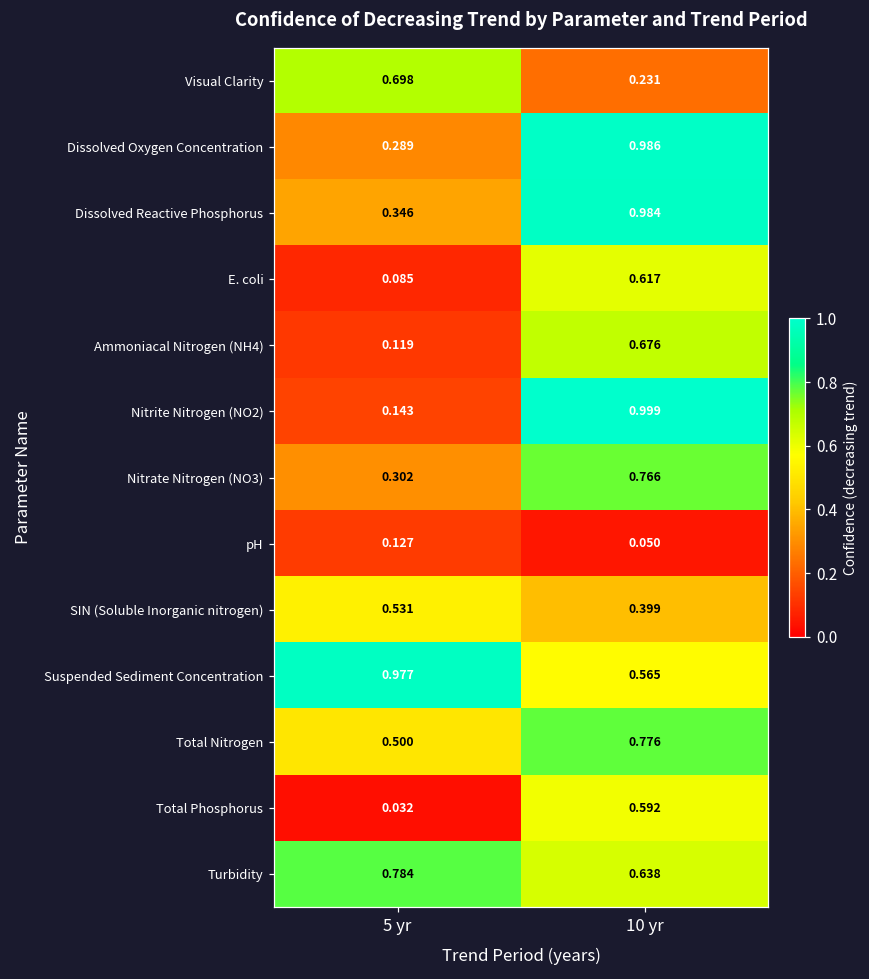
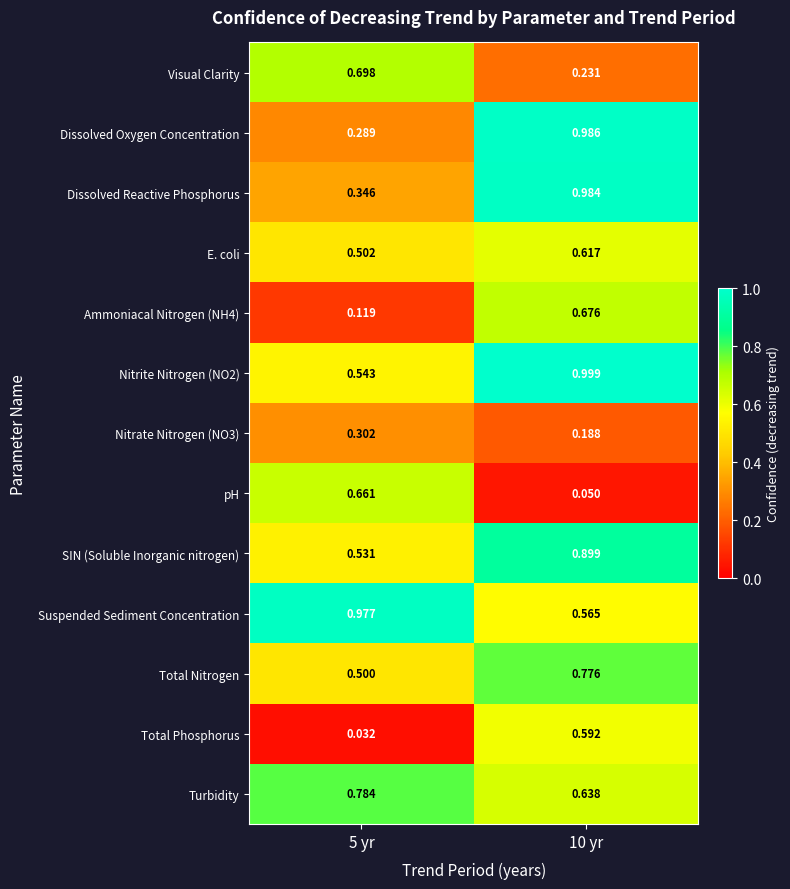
  {
    "Visual Clarity": {
      "5 yr": 0.698,
      "10 yr": 0.231
    },
    "Dissolved Oxygen Concentration": {
      "5 yr": 0.289,
      "10 yr": 0.986
    },
    "Dissolved Reactive Phosphorus": {
      "5 yr": 0.346,
      "10 yr": 0.984
    },
    "E. coli": {
-     "5 yr": 0.085,
+     "5 yr": 0.502,
      "10 yr": 0.617
    },
    "Ammoniacal Nitrogen (NH4)": {
      "5 yr": 0.119,
      "10 yr": 0.676
    },
    "Nitrite Nitrogen (NO2)": {
-     "5 yr": 0.143,
+     "5 yr": 0.543,
      "10 yr": 0.999
    },
    "Nitrate Nitrogen (NO3)": {
      "5 yr": 0.302,
-     "10 yr": 0.766
+     "10 yr": 0.188
    },
    "pH": {
-     "5 yr": 0.127,
+     "5 yr": 0.661,
      "10 yr": 0.050
    },
    "SIN (Soluble Inorganic nitrogen)": {
      "5 yr": 0.531,
-     "10 yr": 0.399
+     "10 yr": 0.899
    },
    "Suspended Sediment Concentration": {
      "5 yr": 0.977,
      "10 yr": 0.565
    },
    "Total Nitrogen": {
      "5 yr": 0.500,
      "10 yr": 0.776
    },
    "Total Phosphorus": {
      "5 yr": 0.032,
      "10 yr": 0.592
    },
    "Turbidity": {
      "5 yr": 0.784,
      "10 yr": 0.638
    }
  }
